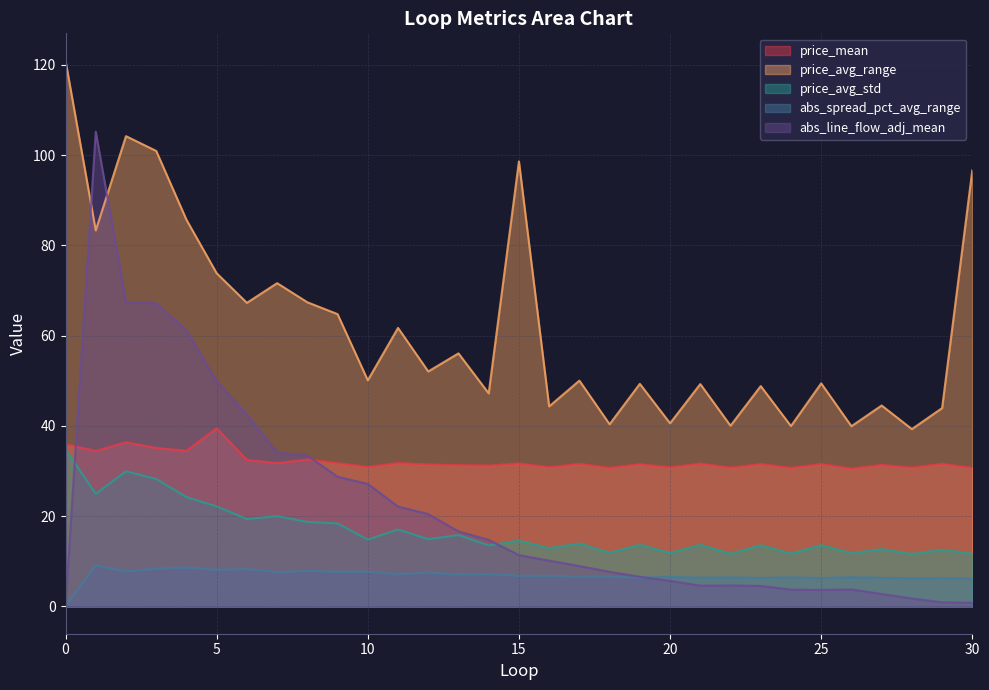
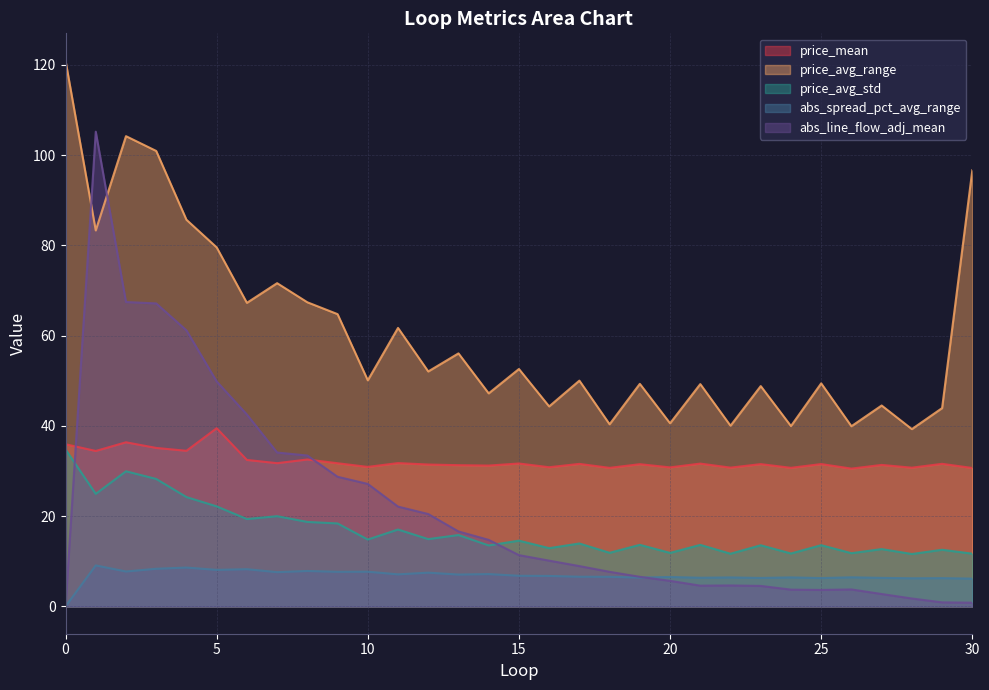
  {
    "price_mean": {
      "0": 36,
      "5": 39,
      "10": 31,
      "15": 32,
      "20": 31,
      "25": 32,
      "30": 31
    },
    "price_avg_range": {
      "0": 121,
-     "5": 74,
+     "5": 80,
      "10": 50,
-     "15": 99,
+     "15": 53,
      "20": 41,
      "25": 49,
      "30": 97
    }
  }
